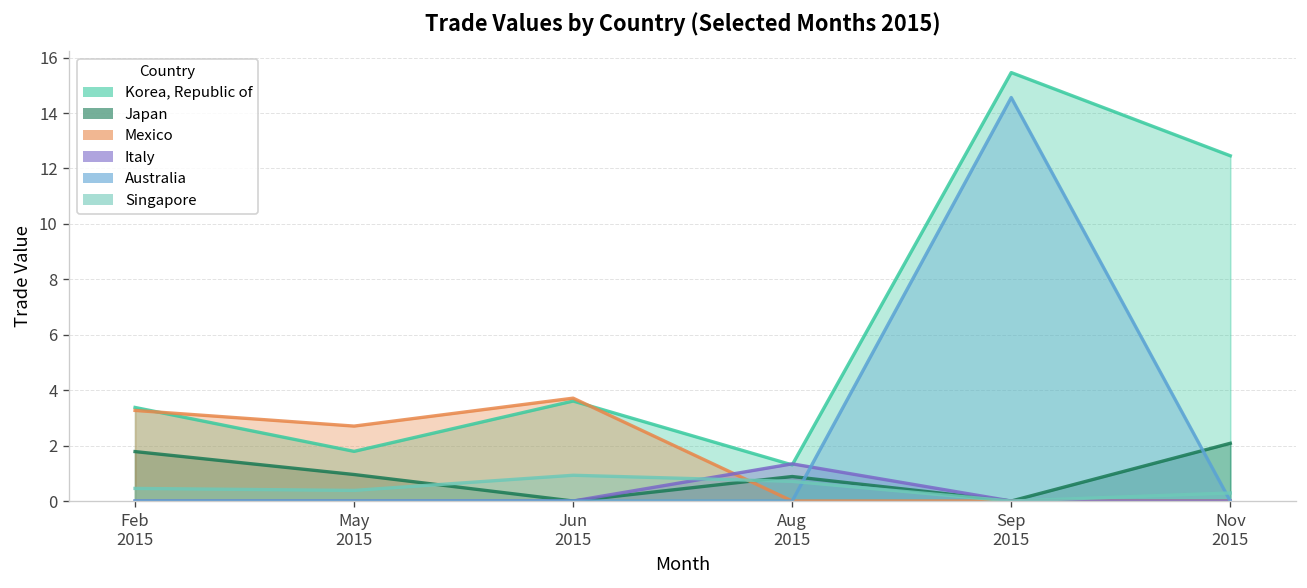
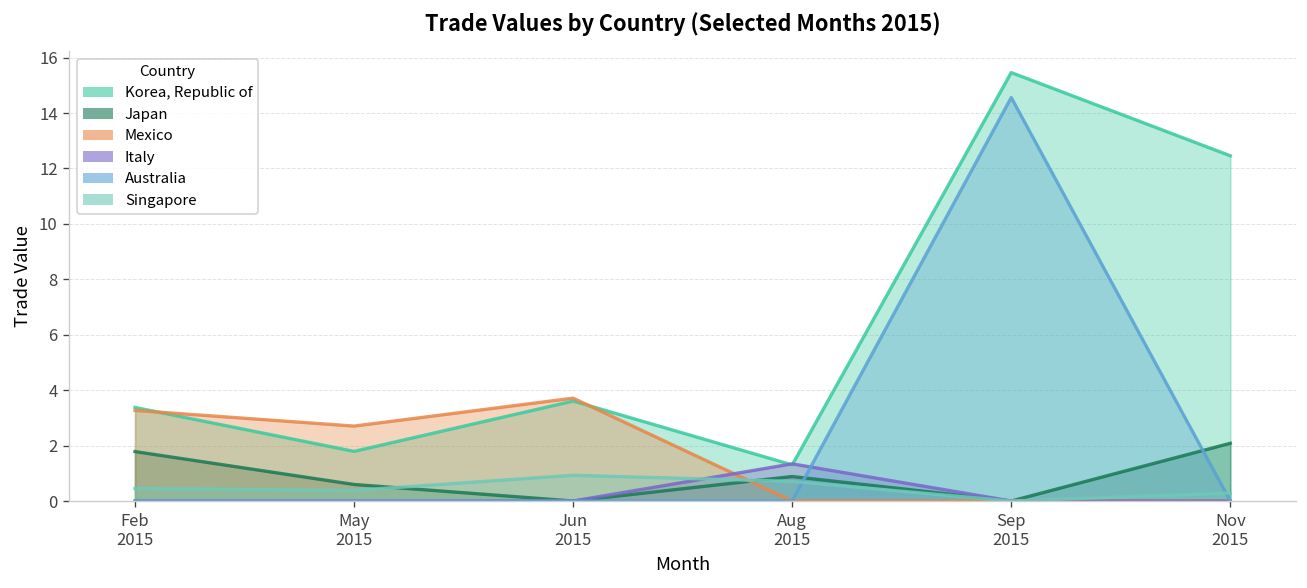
  {
    "Japan": {
      "Feb 2015": 1.8,
-     "May 2015": 1.0,
+     "May 2015": 0.6,
      "Aug 2015": 0.9,
      "Nov 2015": 2.1
    },
    "Mexico": {
      "May 2015": 2.7
    }
  }
